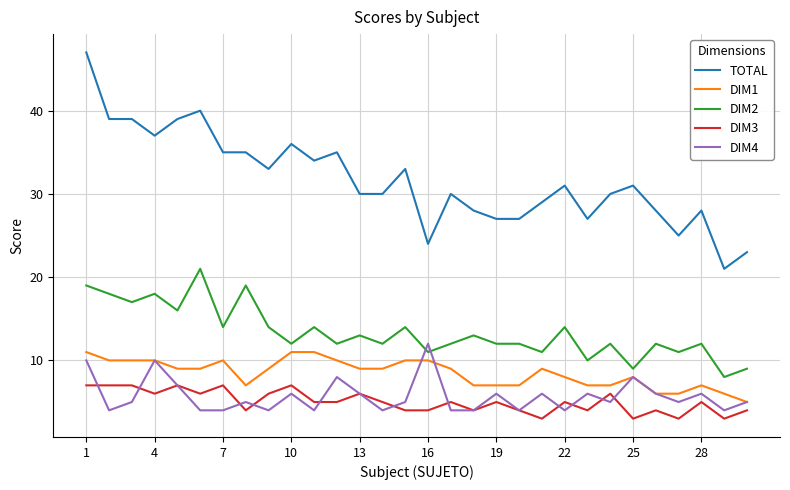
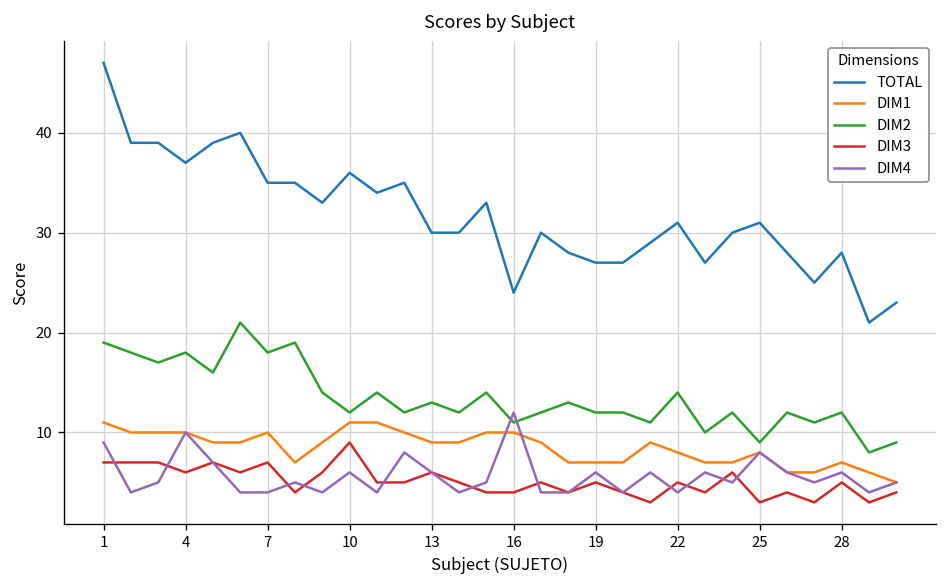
  {
    "TOTAL": {
      "1": 47,
      "4": 37,
      "7": 35,
      "10": 36,
      "13": 30,
      "16": 24,
      "19": 27,
      "22": 31,
      "25": 31,
      "28": 28
    },
    "DIM1": {
      "1": 11,
      "7": 10,
      "10": 11,
      "13": 9,
      "16": 10,
      "19": 7,
      "22": 8,
      "28": 7
    },
    "DIM2": {
      "1": 19,
      "4": 18,
-     "7": 14,
+     "7": 18,
      "10": 12,
      "13": 13,
      "16": 11,
      "19": 12,
      "22": 14,
      "25": 9,
      "28": 12
    },
    "DIM3": {
      "1": 7,
      "4": 6,
      "7": 7,
-     "10": 7,
+     "10": 9,
      "16": 4,
      "19": 5,
      "22": 5,
      "25": 3,
      "28": 5
    },
    "DIM4": {
-     "1": 10,
+     "1": 9,
      "7": 4,
      "10": 6,
      "16": 12,
      "19": 6,
      "22": 4,
      "28": 6
    }
  }
